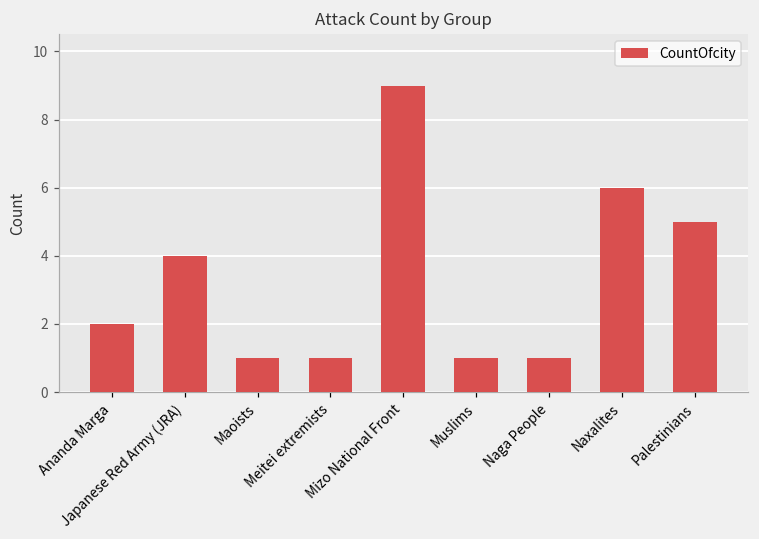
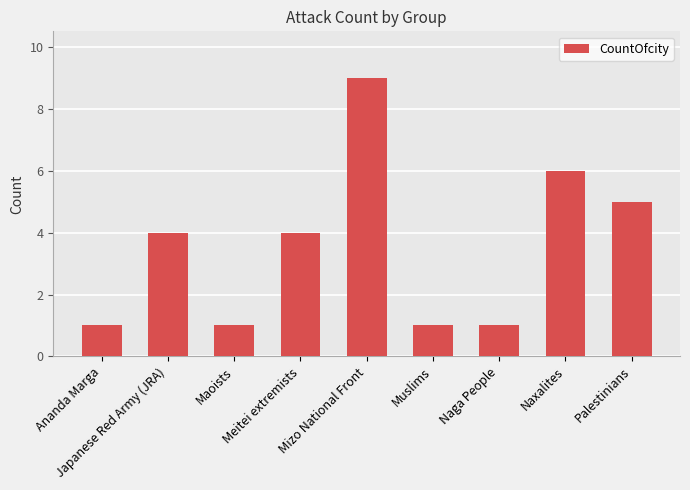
  {
-   "Ananda Marga": 2,
+   "Ananda Marga": 1,
    "Japanese Red Army (JRA)": 4,
    "Maoists": 1,
-   "Meitei extremists": 1,
+   "Meitei extremists": 4,
    "Mizo National Front": 9,
    "Muslims": 1,
    "Naga People": 1,
    "Naxalites": 6,
    "Palestinians": 5
  }
